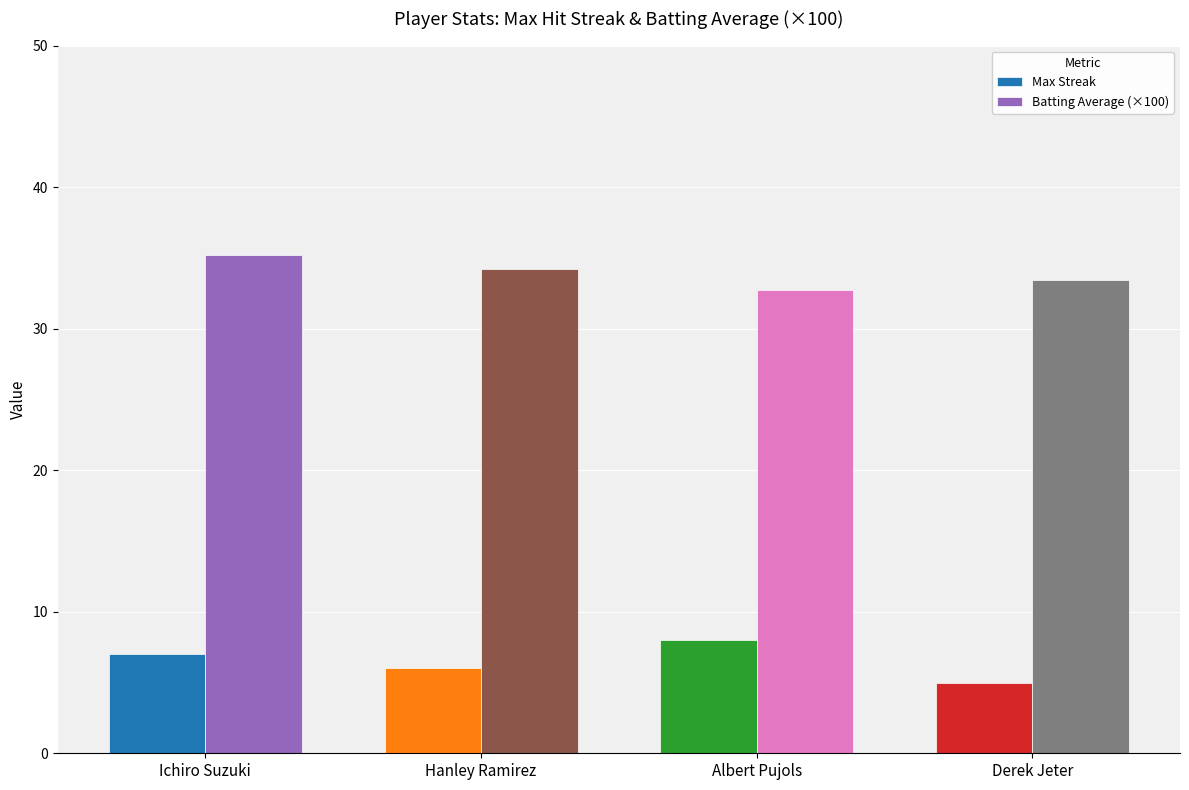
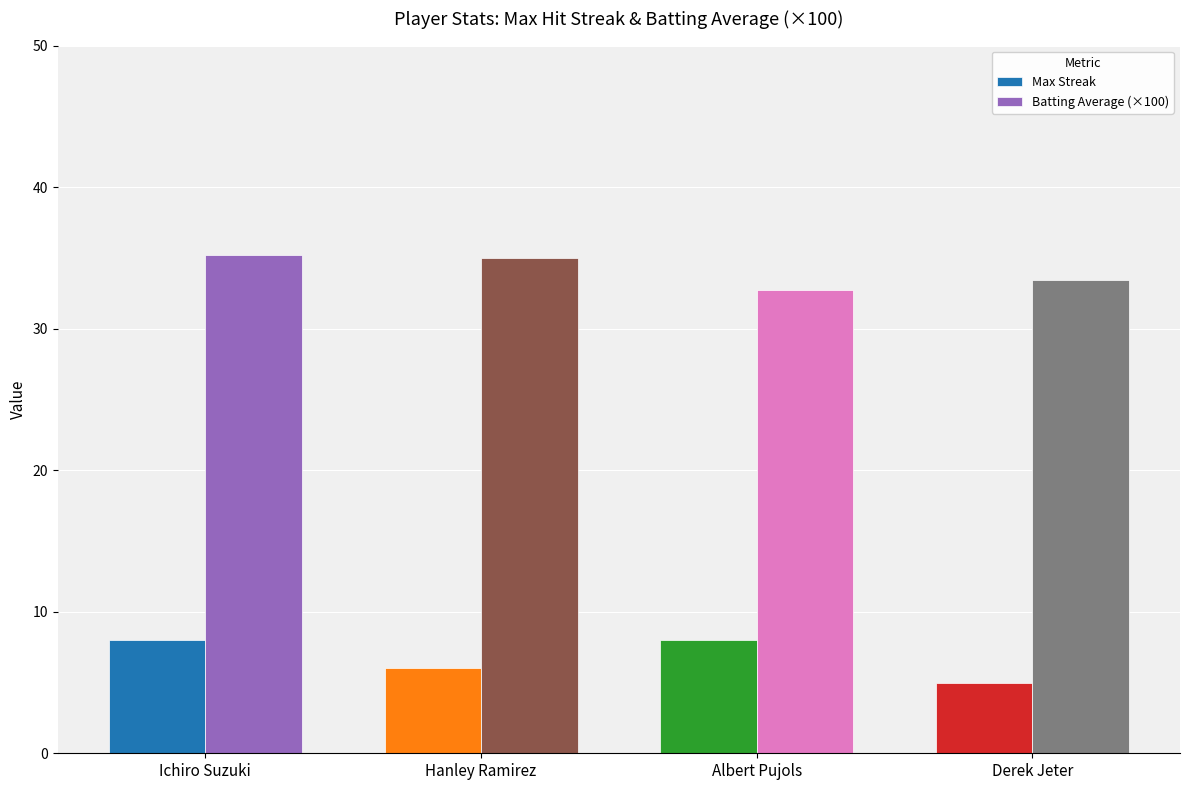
  {
    "Max Streak": {
-     "Ichiro Suzuki": 7,
+     "Ichiro Suzuki": 8,
      "Hanley Ramirez": 6,
      "Albert Pujols": 8,
      "Derek Jeter": 5
    },
    "Batting Average (×100)": {
      "Ichiro Suzuki": 35.2,
-     "Hanley Ramirez": 34.2,
+     "Hanley Ramirez": 35.0,
      "Albert Pujols": 32.7,
      "Derek Jeter": 33.4
    }
  }
